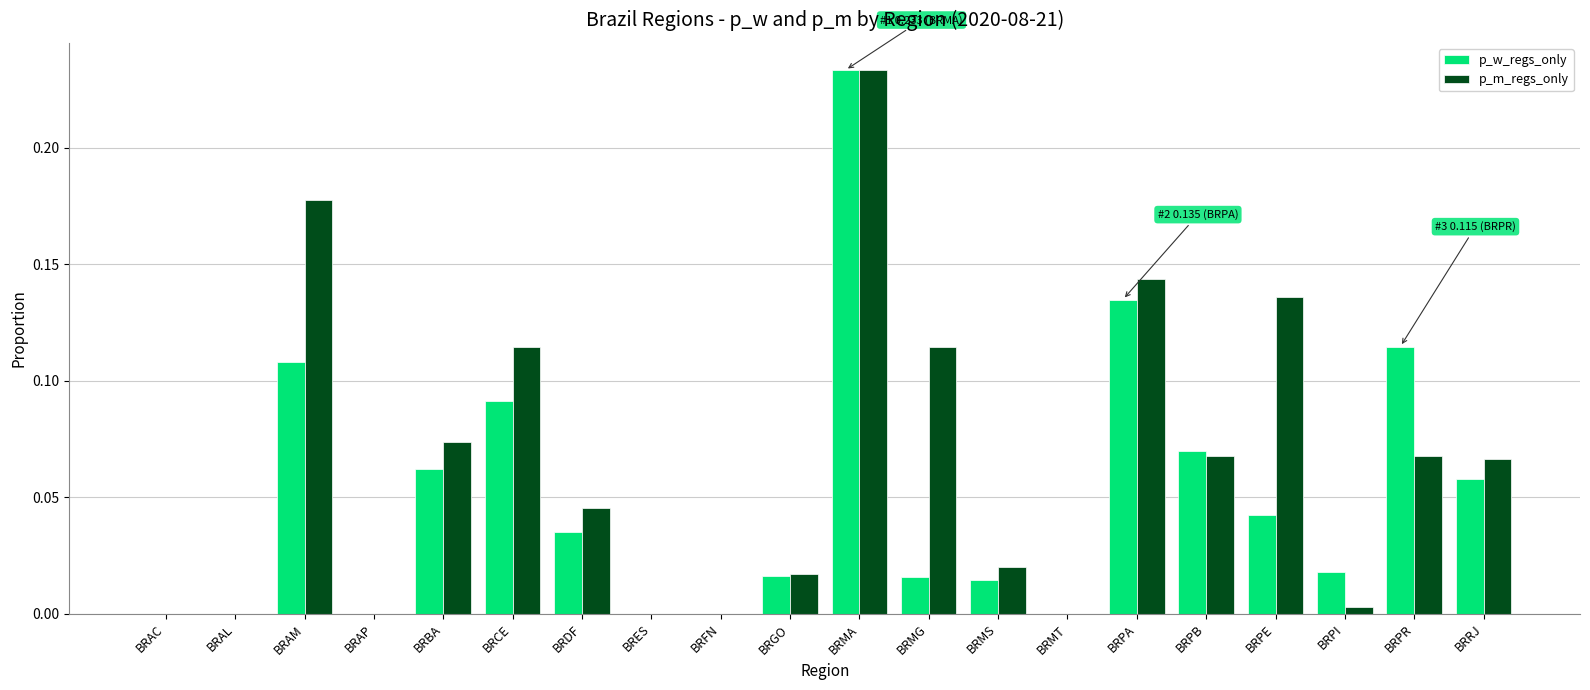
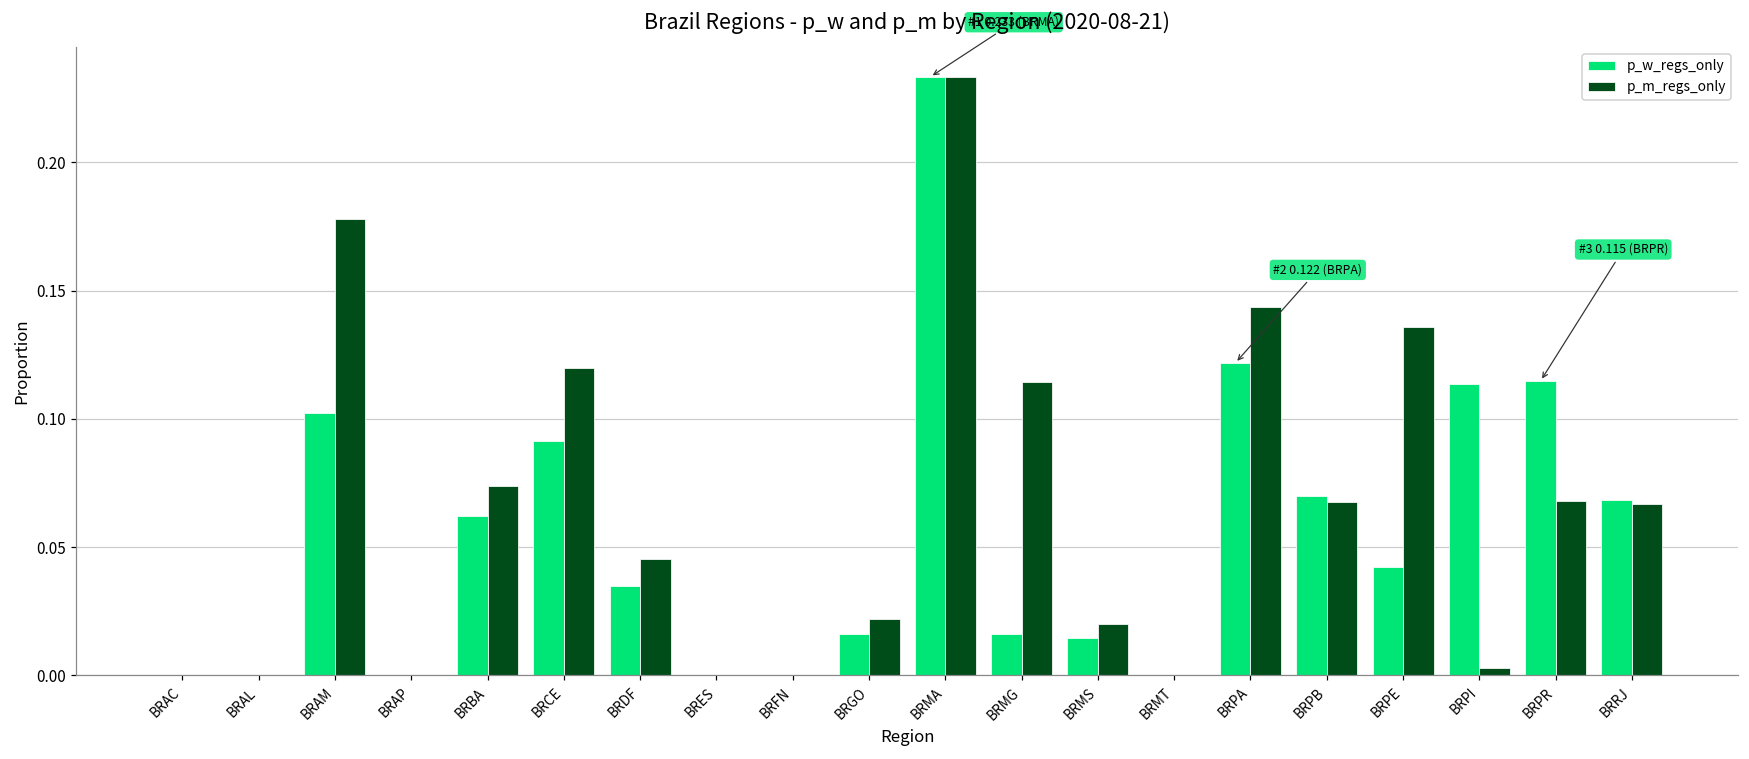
  {
    "p_w_regs_only": {
-     "BRAM": 0.108,
-     "BRPA": 0.135,
-     "BRPI": 0.018,
-     "BRRJ": 0.058
+     "BRAM": 0.102,
+     "BRPA": 0.122,
+     "BRPI": 0.114,
+     "BRRJ": 0.068
    },
    "p_m_regs_only": {
      "BRAC": 0.000,
      "BRAL": 0.000,
      "BRAM": 0.178,
      "BRAP": 0.000,
      "BRBA": 0.074,
-     "BRCE": 0.115,
+     "BRCE": 0.120,
      "BRDF": 0.045,
      "BRES": 0.000,
      "BRFN": 0.000,
-     "BRGO": 0.017,
+     "BRGO": 0.022,
      "BRMG": 0.115,
      "BRMS": 0.020,
      "BRMT": 0.000,
      "BRPB": 0.068,
      "BRPE": 0.136,
      "BRPI": 0.003,
      "BRPR": 0.068,
      "BRRJ": 0.067
    }
  }
